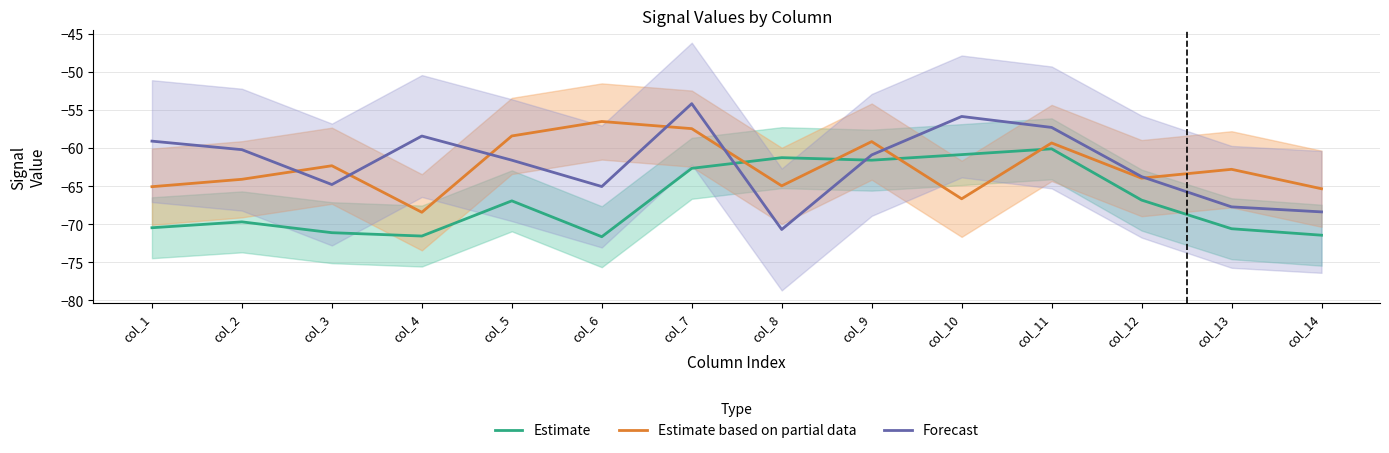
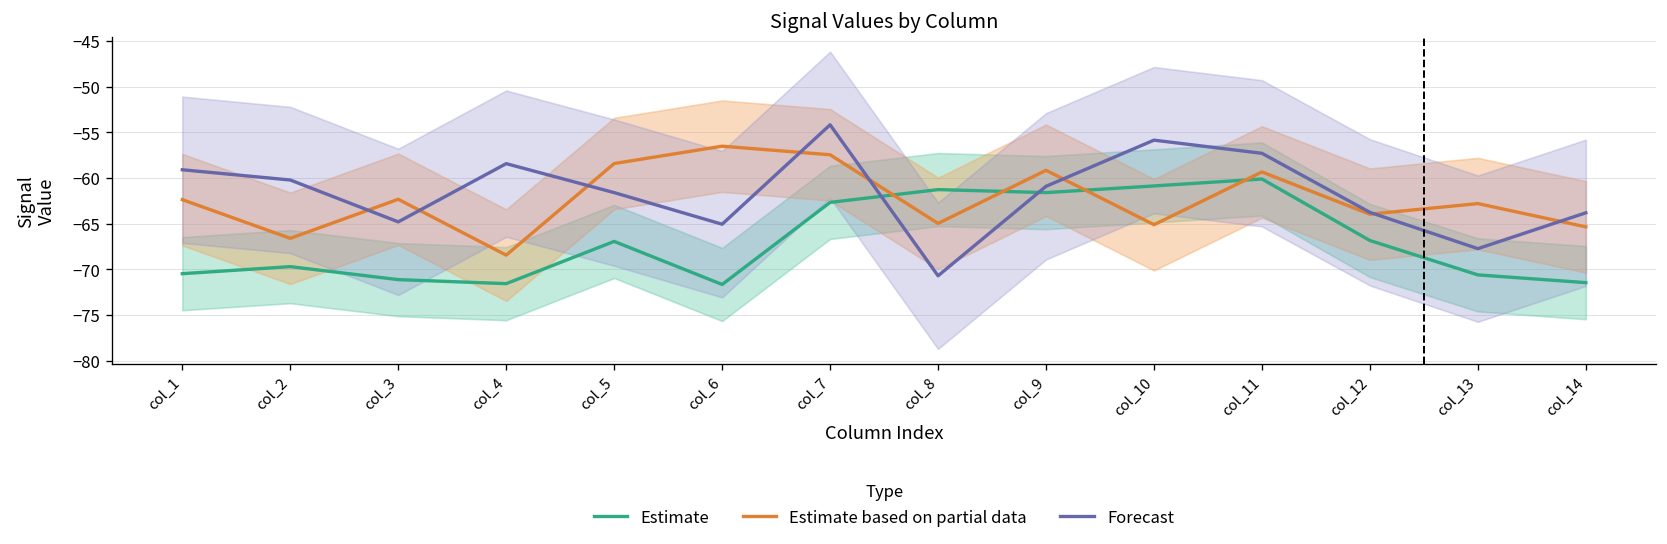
  {
    "Estimate based on partial data": {
-     "col_1": -65,
-     "col_2": -64,
+     "col_1": -62,
+     "col_2": -67,
      "col_3": -62,
      "col_4": -68,
      "col_5": -58,
      "col_6": -57,
      "col_7": -57,
      "col_8": -65,
      "col_9": -59,
-     "col_10": -67,
+     "col_10": -65,
      "col_11": -59,
      "col_13": -63,
      "col_14": -65
    },
    "Forecast": {
      "col_1": -59,
      "col_2": -60,
      "col_3": -65,
      "col_4": -58,
      "col_5": -62,
      "col_6": -65,
      "col_7": -54,
      "col_8": -71,
      "col_9": -61,
      "col_10": -56,
      "col_11": -57,
      "col_13": -68,
-     "col_14": -68
+     "col_14": -64
    }
  }
